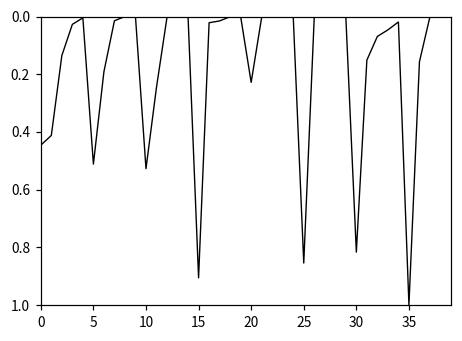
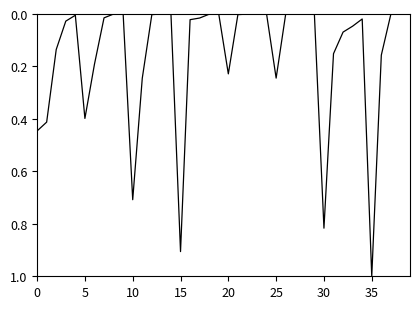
  {
    "0": 0.45,
-   "5": 0.51,
-   "10": 0.53,
+   "5": 0.40,
+   "10": 0.71,
    "15": 0.91,
    "20": 0.23,
-   "25": 0.85,
+   "25": 0.24,
    "30": 0.82,
    "35": 1.00
  }
